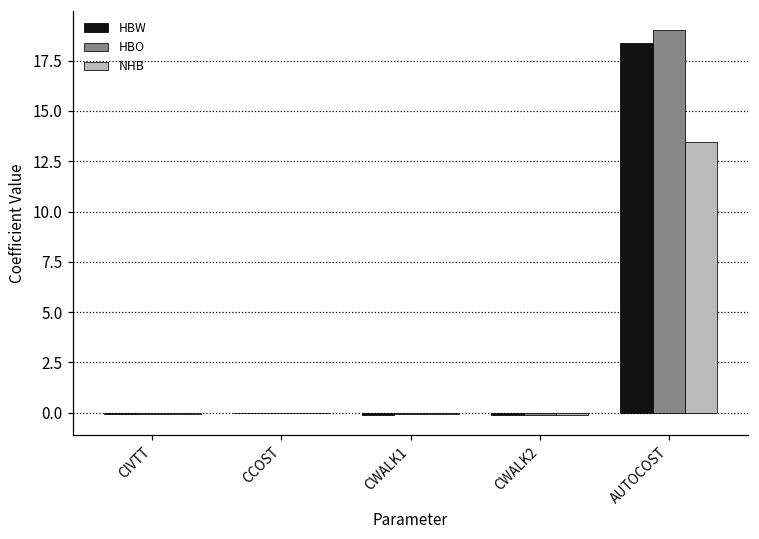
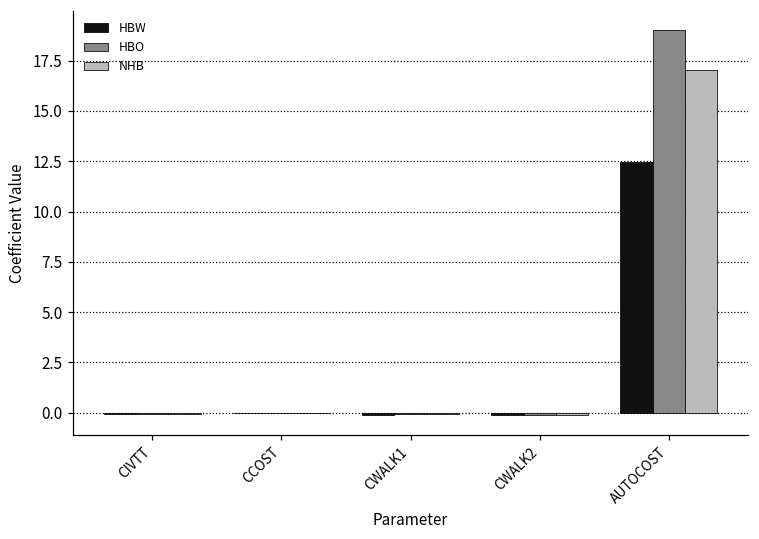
  {
    "HBW": {
-     "AUTOCOST": 18.4
+     "AUTOCOST": 12.5
    },
    "HBO": {
      "AUTOCOST": 19.0
    },
    "NHB": {
-     "AUTOCOST": 13.5
+     "AUTOCOST": 17.0
    }
  }
